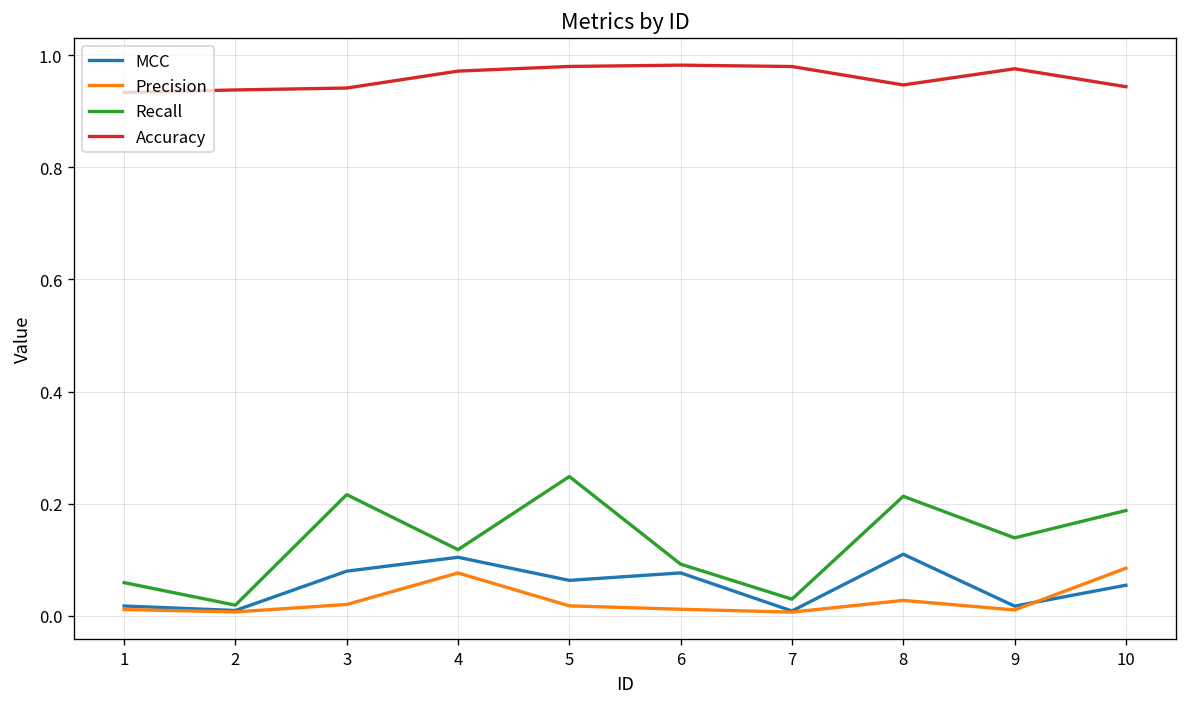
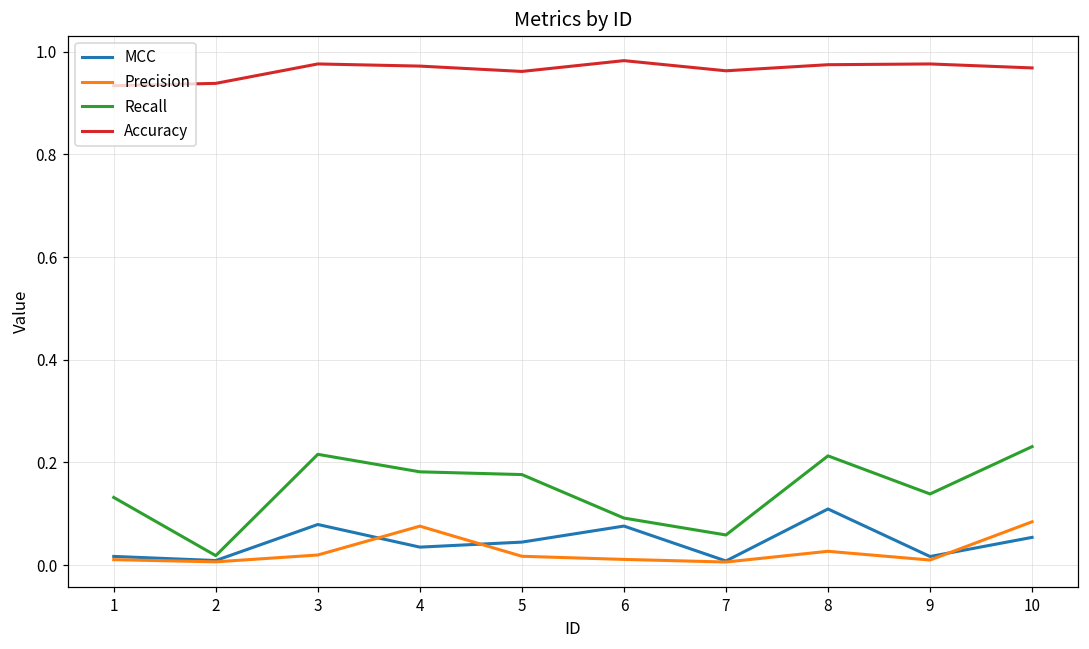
  {
    "MCC": {
      "1": 0.02,
      "3": 0.08,
-     "4": 0.10,
-     "5": 0.06,
+     "4": 0.04,
+     "5": 0.04,
      "6": 0.08,
      "8": 0.11,
      "9": 0.02,
      "10": 0.05
    },
    "Precision": {
      "1": 0.01,
      "3": 0.02,
      "4": 0.08,
      "5": 0.02,
      "6": 0.01,
      "8": 0.03,
      "9": 0.01,
      "10": 0.08
    },
    "Recall": {
-     "1": 0.06,
+     "1": 0.13,
      "2": 0.02,
      "3": 0.22,
-     "4": 0.12,
-     "5": 0.25,
+     "4": 0.18,
+     "5": 0.18,
      "6": 0.09,
-     "7": 0.03,
+     "7": 0.06,
      "8": 0.21,
      "9": 0.14,
-     "10": 0.19
+     "10": 0.23
    },
    "Accuracy": {
      "2": 0.94,
-     "3": 0.94,
+     "3": 0.98,
      "4": 0.97,
-     "5": 0.98,
+     "5": 0.96,
      "6": 0.98,
-     "7": 0.98,
-     "8": 0.95,
+     "7": 0.96,
+     "8": 0.97,
      "9": 0.98,
-     "10": 0.94
+     "10": 0.97
    }
  }
